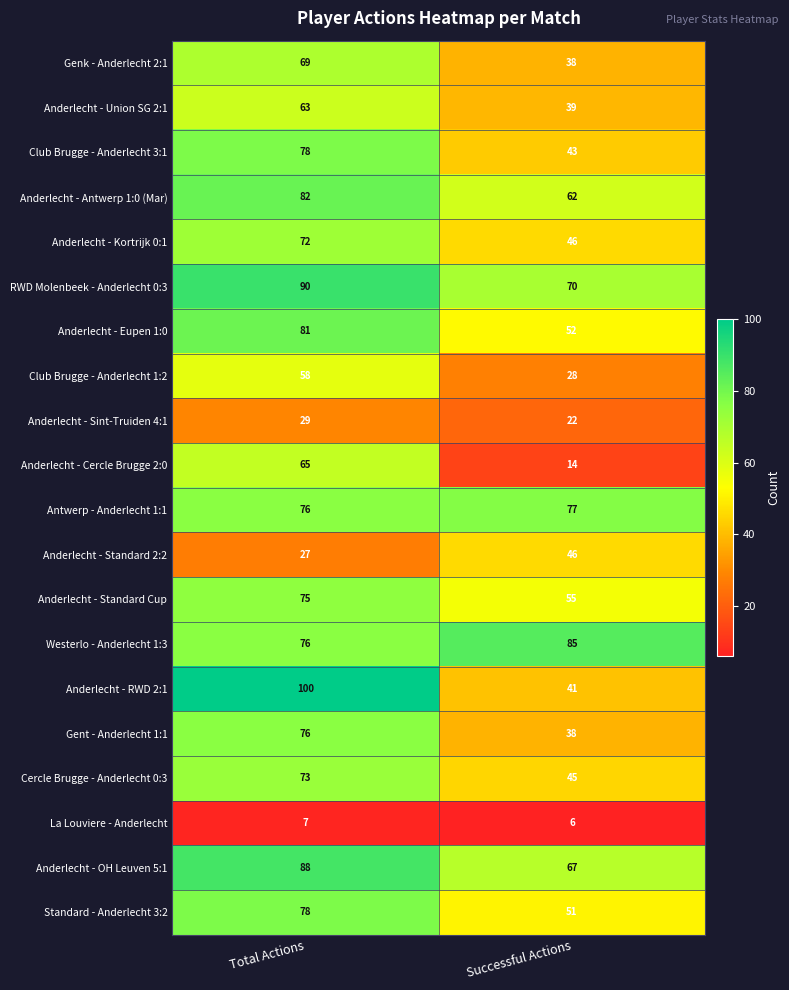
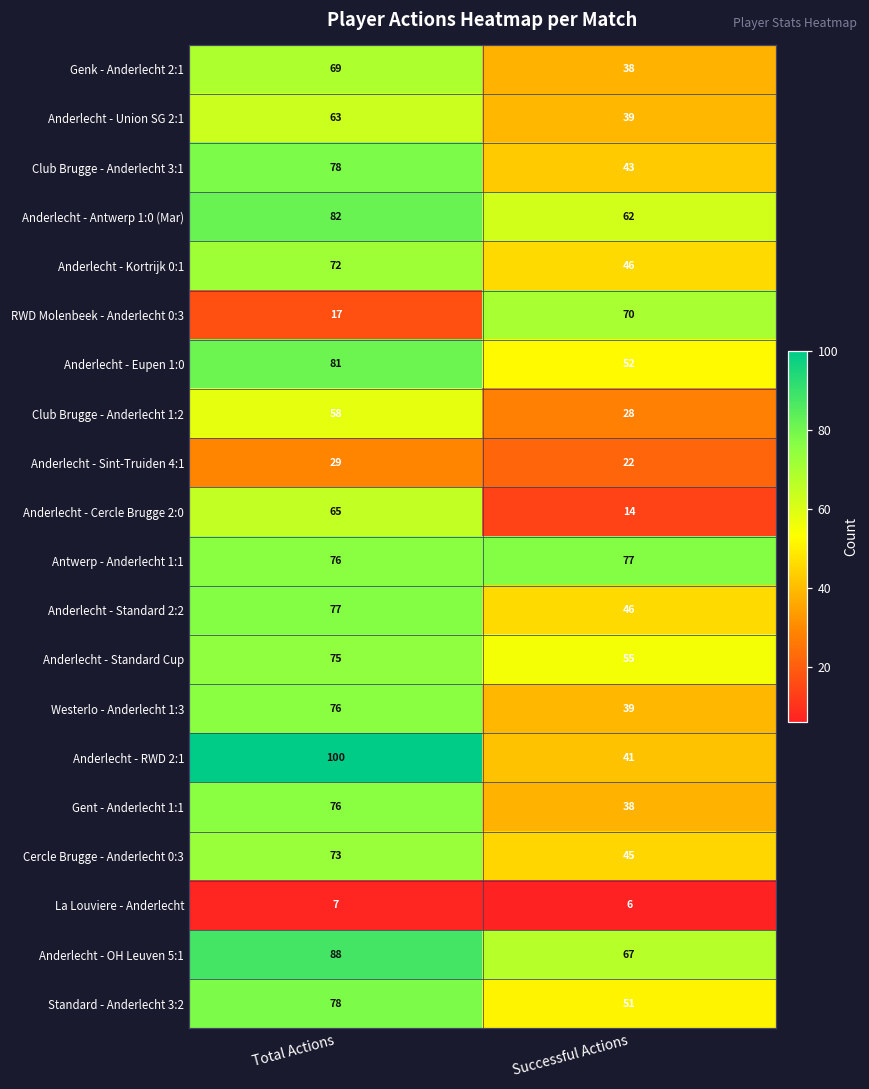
  {
    "Genk - Anderlecht 2:1": {
      "Total Actions": 69,
      "Successful Actions": 38
    },
    "Anderlecht - Union SG 2:1": {
      "Total Actions": 63,
      "Successful Actions": 39
    },
    "Club Brugge - Anderlecht 3:1": {
      "Total Actions": 78,
      "Successful Actions": 43
    },
    "Anderlecht - Antwerp 1:0 (Mar)": {
      "Total Actions": 82,
      "Successful Actions": 62
    },
    "Anderlecht - Kortrijk 0:1": {
      "Total Actions": 72,
      "Successful Actions": 46
    },
    "RWD Molenbeek - Anderlecht 0:3": {
-     "Total Actions": 90,
+     "Total Actions": 17,
      "Successful Actions": 70
    },
    "Anderlecht - Eupen 1:0": {
      "Total Actions": 81,
      "Successful Actions": 52
    },
    "Club Brugge - Anderlecht 1:2": {
      "Total Actions": 58,
      "Successful Actions": 28
    },
    "Anderlecht - Sint-Truiden 4:1": {
      "Total Actions": 29,
      "Successful Actions": 22
    },
    "Anderlecht - Cercle Brugge 2:0": {
      "Total Actions": 65,
      "Successful Actions": 14
    },
    "Antwerp - Anderlecht 1:1": {
      "Total Actions": 76,
      "Successful Actions": 77
    },
    "Anderlecht - Standard 2:2": {
-     "Total Actions": 27,
+     "Total Actions": 77,
      "Successful Actions": 46
    },
    "Anderlecht - Standard Cup": {
      "Total Actions": 75,
      "Successful Actions": 55
    },
    "Westerlo - Anderlecht 1:3": {
      "Total Actions": 76,
-     "Successful Actions": 85
+     "Successful Actions": 39
    },
    "Anderlecht - RWD 2:1": {
      "Total Actions": 100,
      "Successful Actions": 41
    },
    "Gent - Anderlecht 1:1": {
      "Total Actions": 76,
      "Successful Actions": 38
    },
    "Cercle Brugge - Anderlecht 0:3": {
      "Total Actions": 73,
      "Successful Actions": 45
    },
    "La Louviere - Anderlecht": {
      "Total Actions": 7,
      "Successful Actions": 6
    },
    "Anderlecht - OH Leuven 5:1": {
      "Total Actions": 88,
      "Successful Actions": 67
    },
    "Standard - Anderlecht 3:2": {
      "Total Actions": 78,
      "Successful Actions": 51
    }
  }
